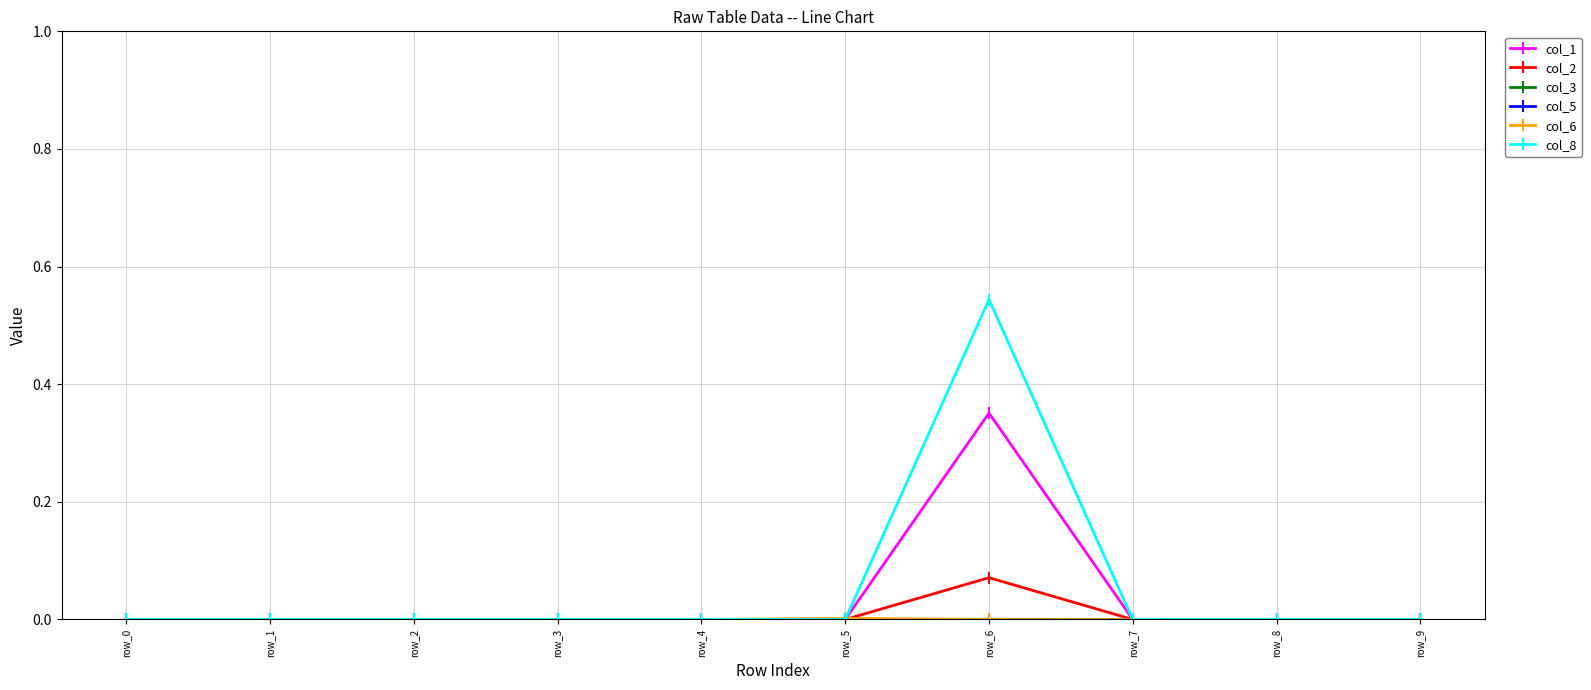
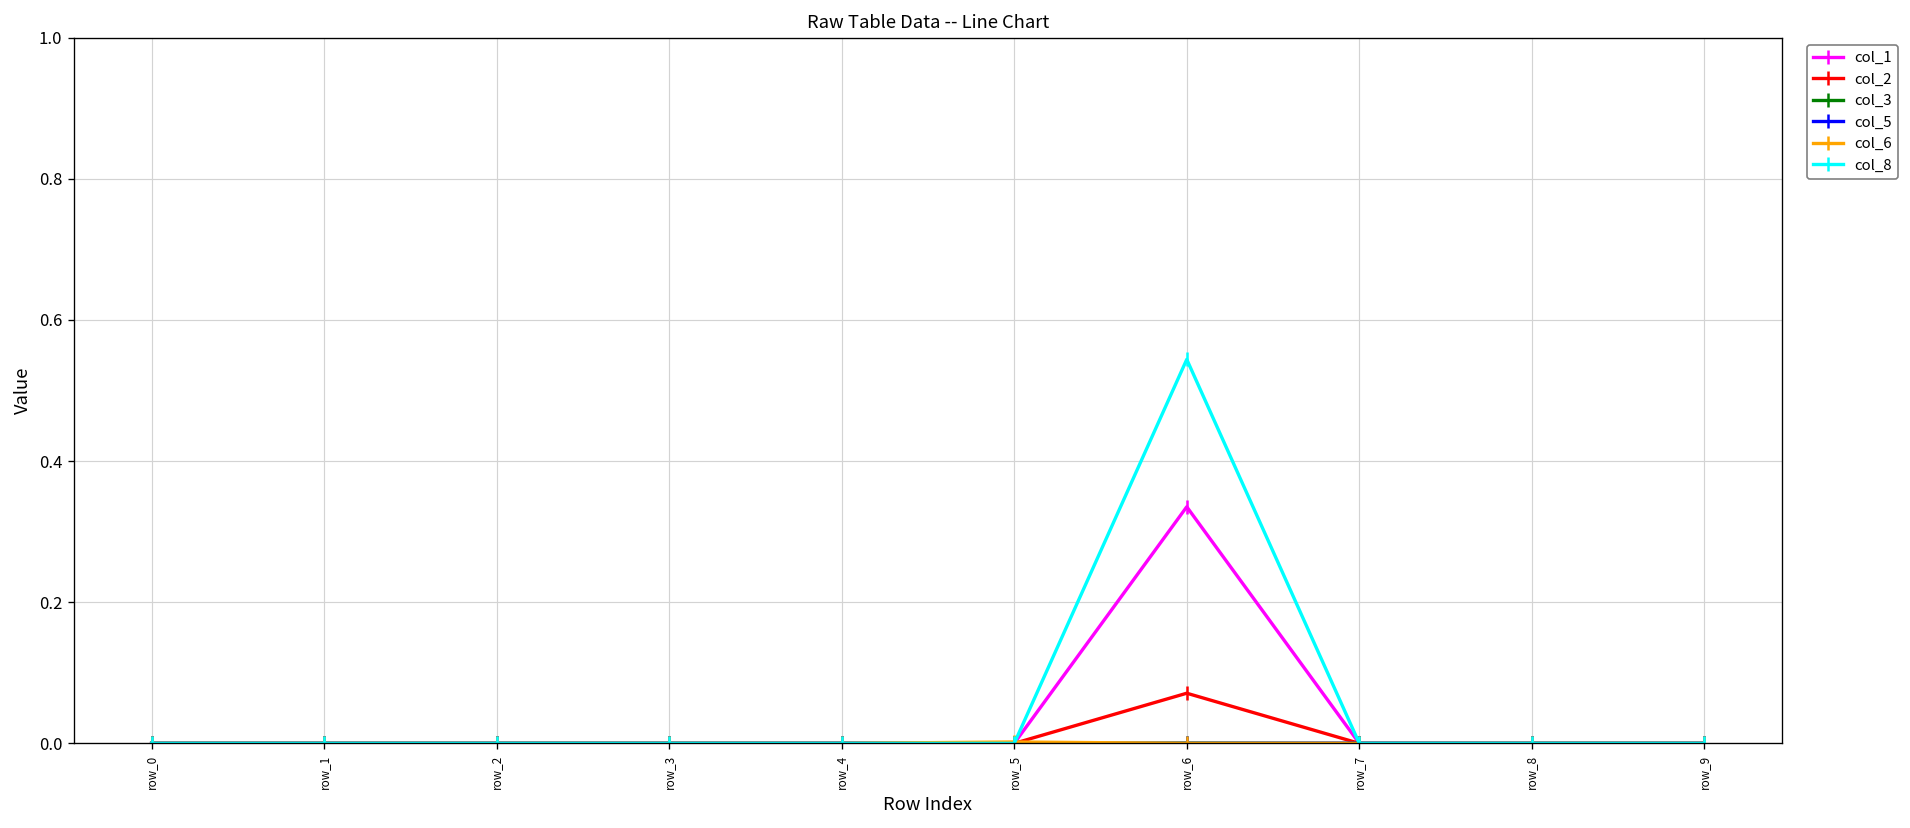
  {
    "col_1": {
-     "row_6": 0.35
+     "row_6": 0.34
    },
    "col_2": {
      "row_6": 0.07
    },
    "col_8": {
      "row_6": 0.54
    }
  }
